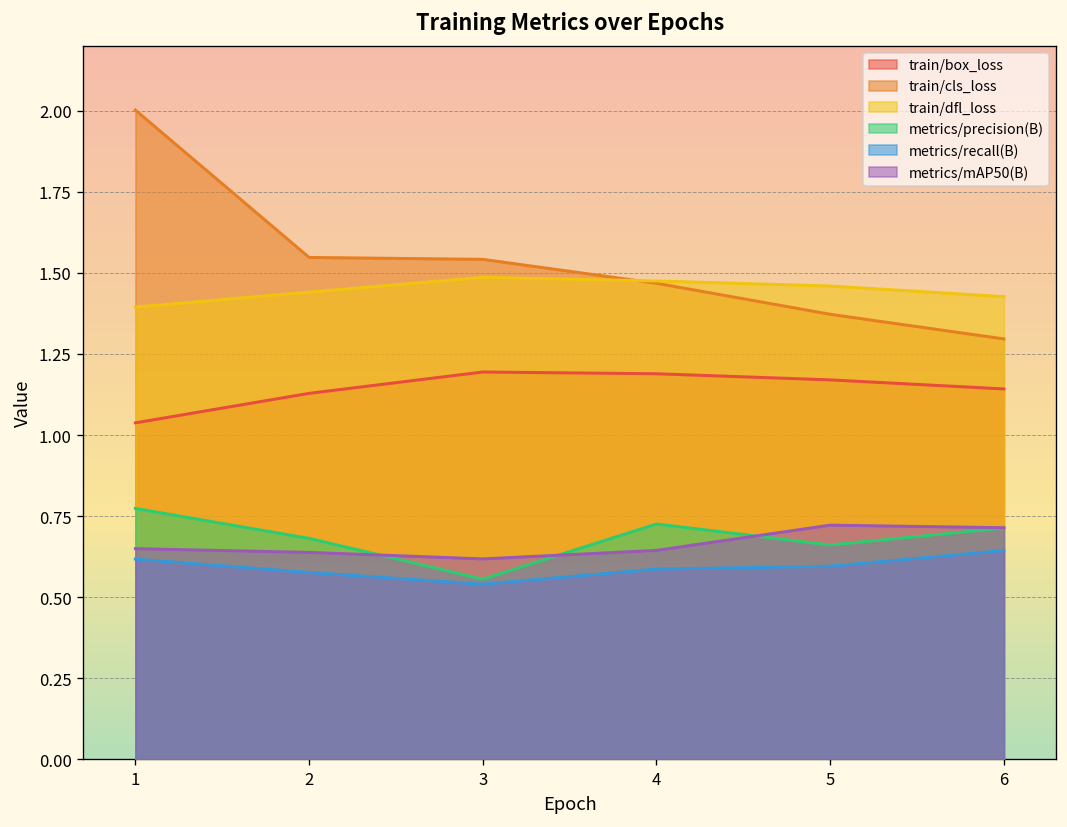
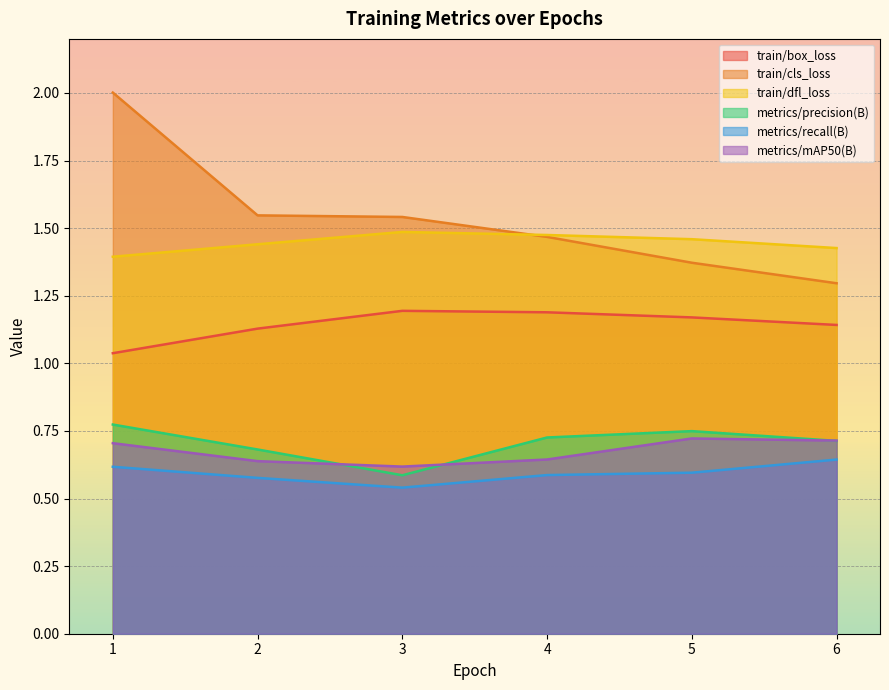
  {
    "train/dfl_loss": {
      "1": 1.39,
      "2": 1.44,
      "3": 1.49,
      "5": 1.46,
      "6": 1.43
    },
    "metrics/precision(B)": {
      "1": 0.77,
      "2": 0.68,
-     "3": 0.56,
+     "3": 0.59,
      "4": 0.73,
-     "5": 0.66
+     "5": 0.75
    },
    "metrics/recall(B)": {
      "1": 0.62,
      "2": 0.58,
      "3": 0.54,
      "4": 0.59,
      "5": 0.60,
      "6": 0.64
    },
    "metrics/mAP50(B)": {
-     "1": 0.65,
+     "1": 0.70,
      "2": 0.64,
      "3": 0.62,
      "4": 0.64,
      "5": 0.72
    }
  }
